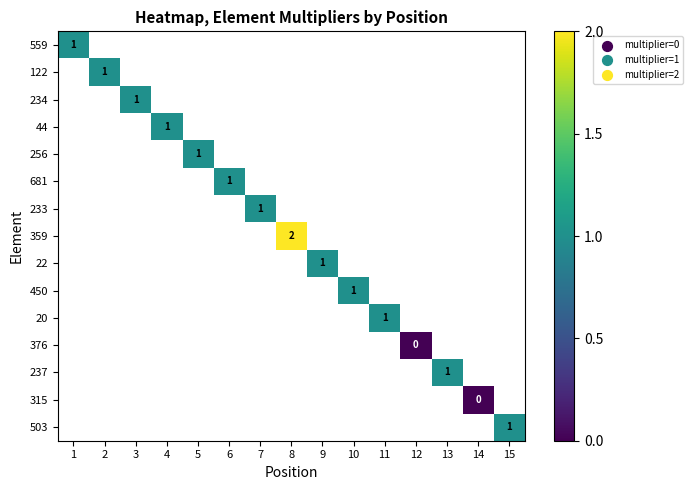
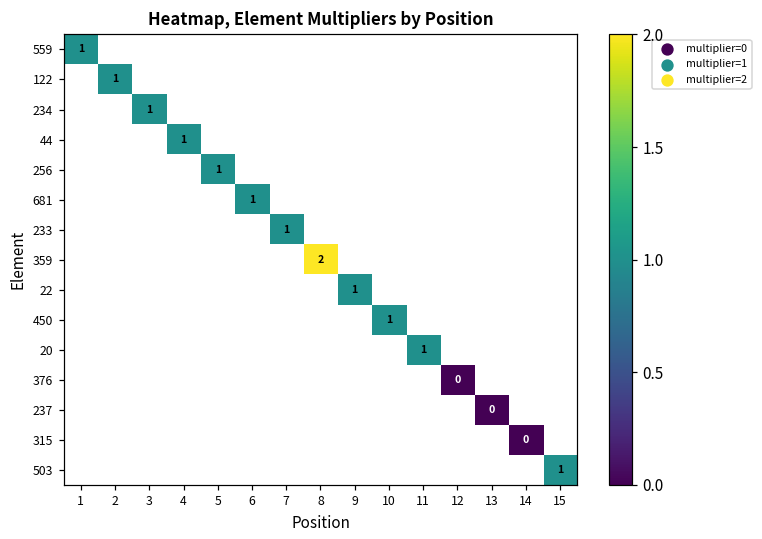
  {
    "559": {
      "1": 1
    },
    "122": {
      "2": 1
    },
    "234": {
      "3": 1
    },
    "44": {
      "4": 1
    },
    "256": {
      "5": 1
    },
    "681": {
      "6": 1
    },
    "233": {
      "7": 1
    },
    "359": {
      "8": 2
    },
    "22": {
      "9": 1
    },
    "450": {
      "10": 1
    },
    "20": {
      "11": 1
    },
    "376": {
      "12": 0
    },
    "237": {
-     "13": 1
+     "13": 0
    },
    "315": {
      "14": 0
    },
    "503": {
      "15": 1
    }
  }
